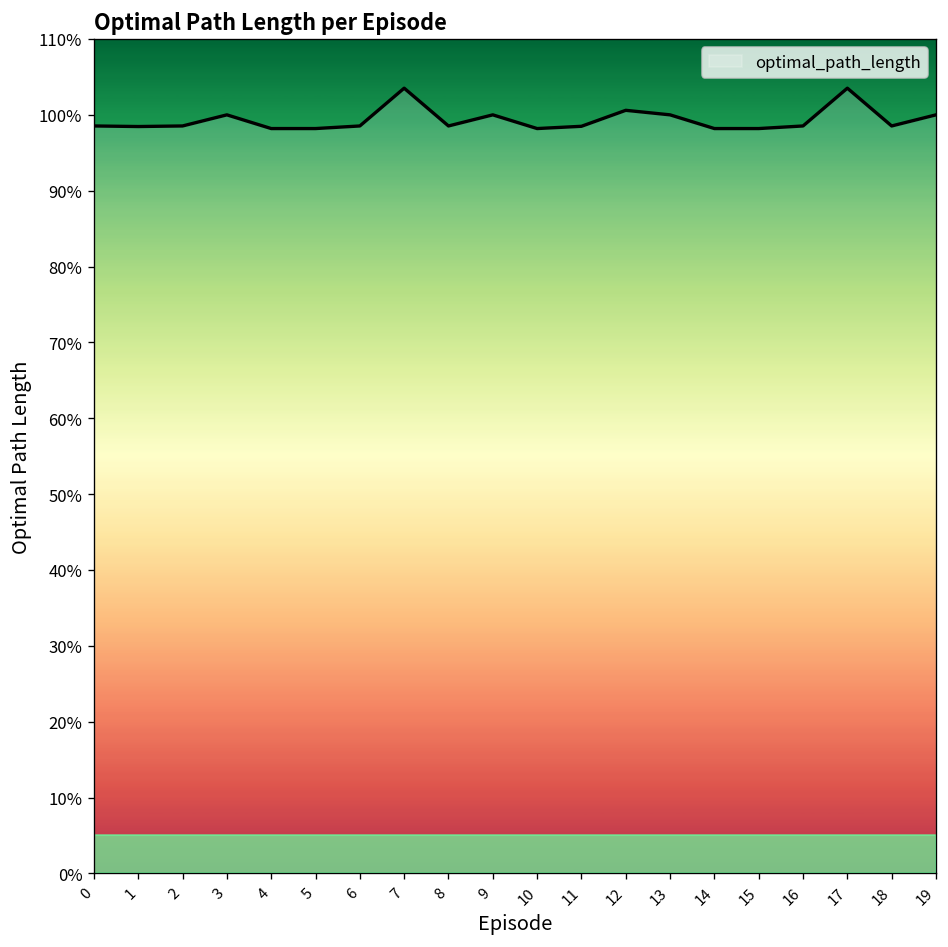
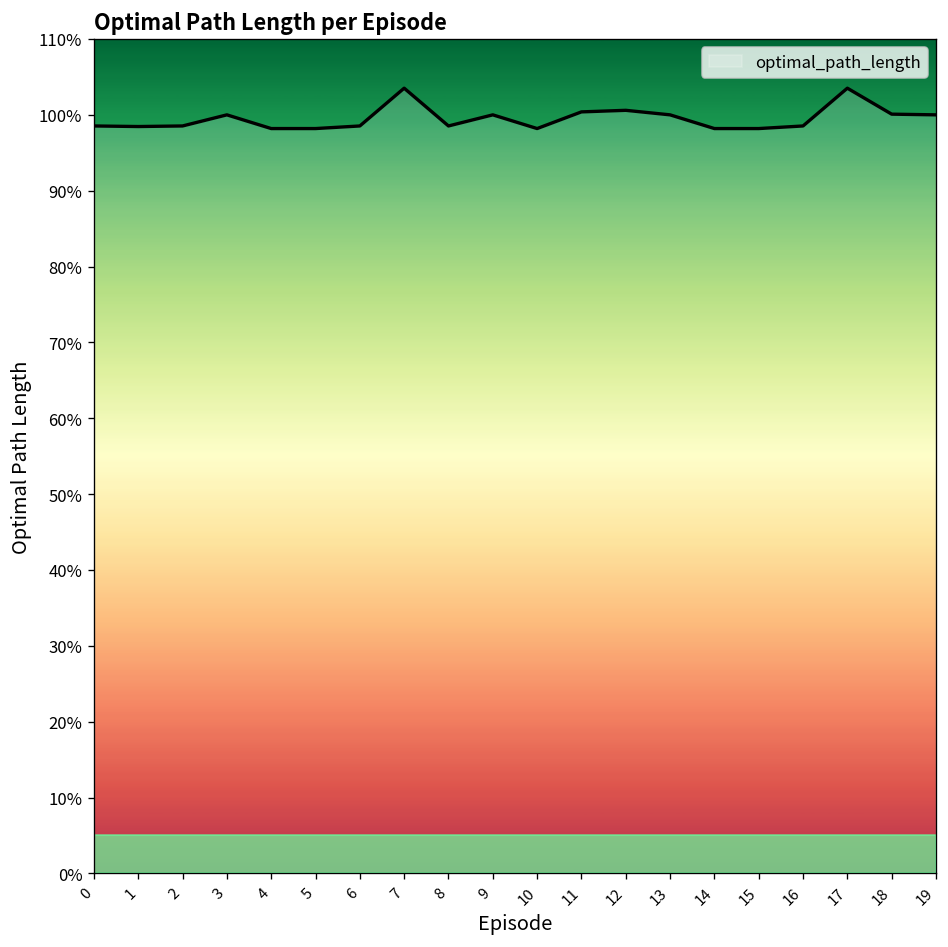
  {
    "0": "99%",
    "1": "98%",
    "2": "99%",
    "3": "100%",
    "4": "98%",
    "5": "98%",
    "6": "99%",
    "7": "104%",
    "8": "99%",
    "9": "100%",
    "10": "98%",
-   "11": "98%",
+   "11": "100%",
    "12": "101%",
    "13": "100%",
    "14": "98%",
    "15": "98%",
    "16": "99%",
    "17": "104%",
-   "18": "99%",
+   "18": "100%",
    "19": "100%"
  }
